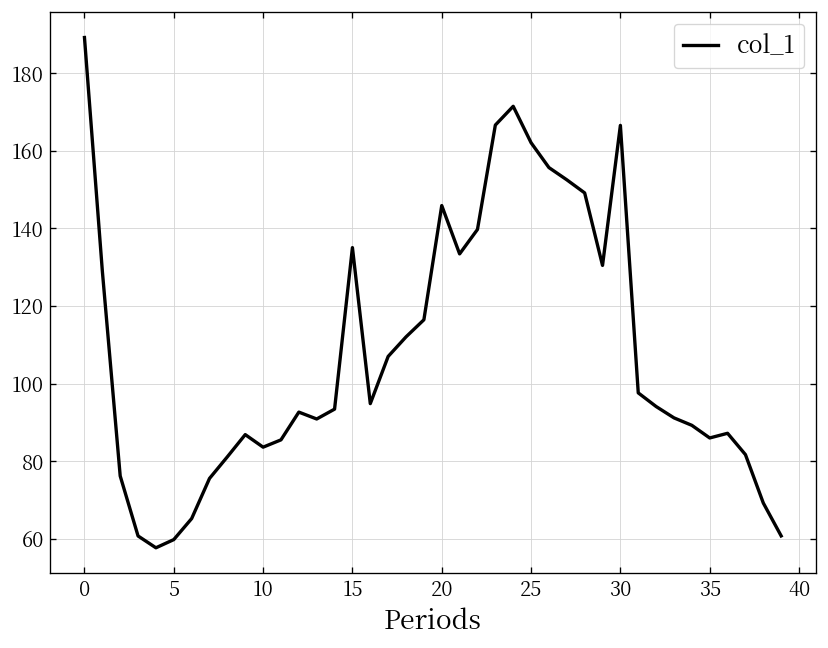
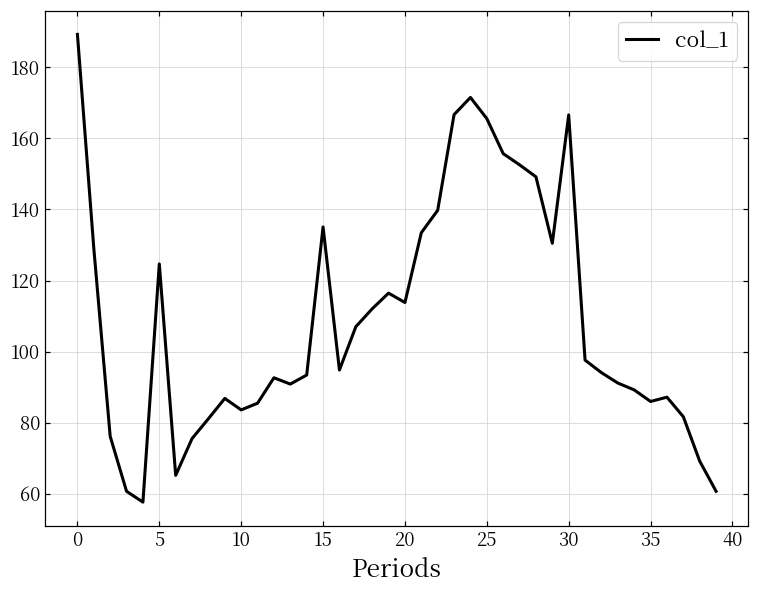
  {
    "0": 189,
-   "5": 60,
+   "5": 125,
    "10": 84,
    "15": 135,
-   "20": 146,
-   "25": 162,
+   "20": 114,
+   "25": 166,
    "30": 167,
    "35": 86
  }
